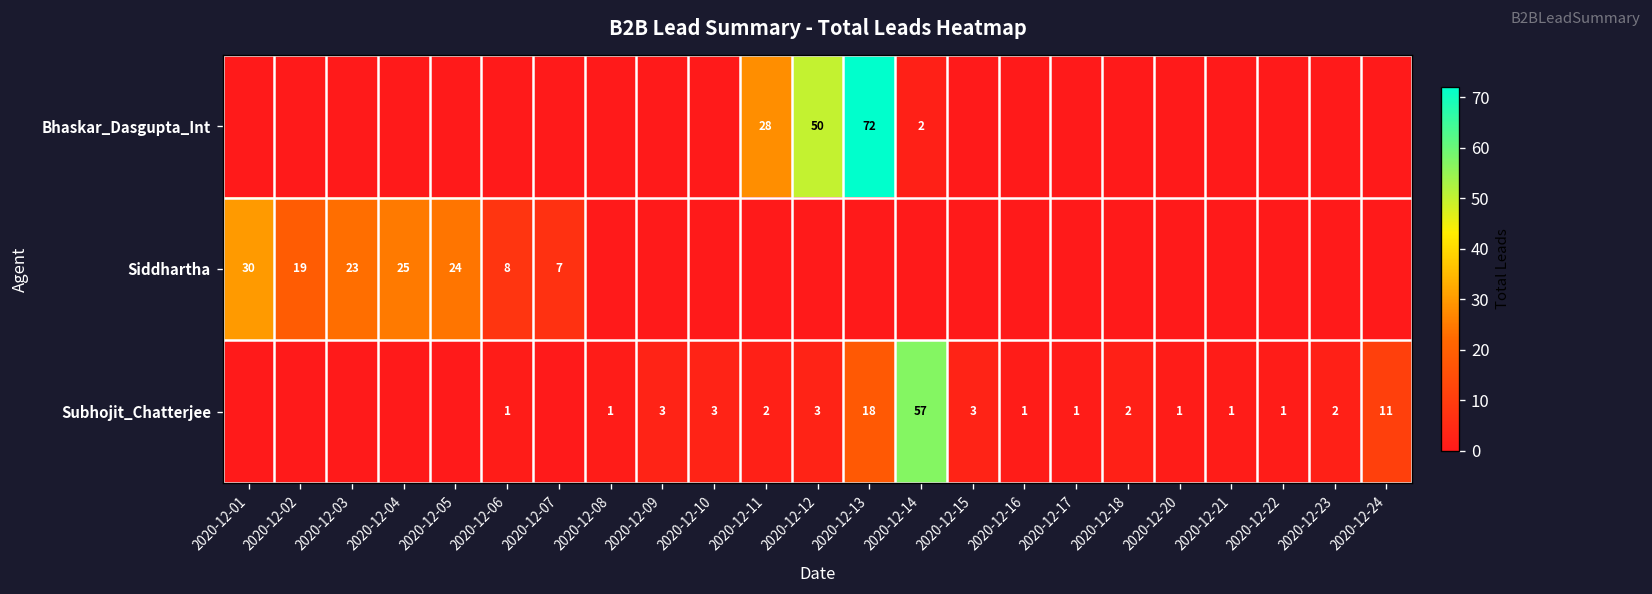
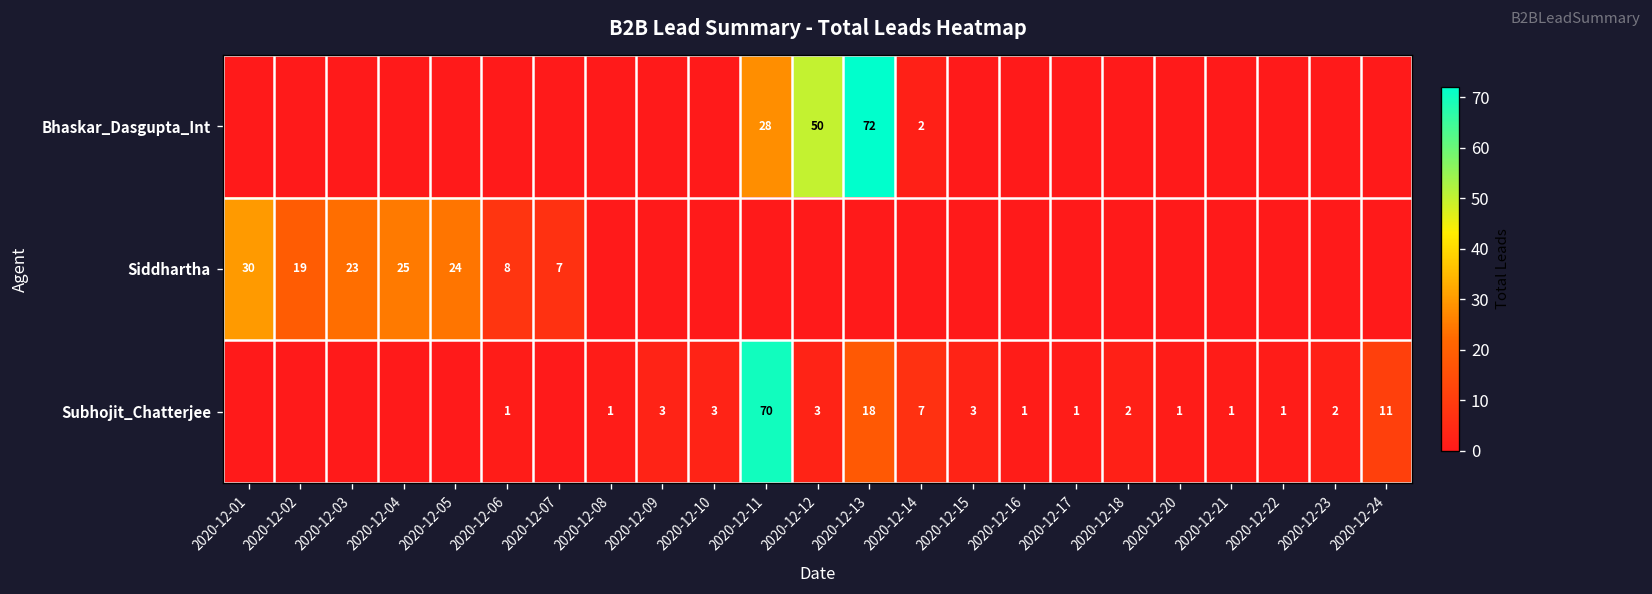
  {
    "Bhaskar_Dasgupta_Int": {
      "2020-12-11": 28,
      "2020-12-12": 50,
      "2020-12-13": 72,
      "2020-12-14": 2
    },
    "Siddhartha": {
      "2020-12-01": 30,
      "2020-12-02": 19,
      "2020-12-03": 23,
      "2020-12-04": 25,
      "2020-12-05": 24,
      "2020-12-06": 8,
      "2020-12-07": 7
    },
    "Subhojit_Chatterjee": {
      "2020-12-06": 1,
      "2020-12-08": 1,
      "2020-12-09": 3,
      "2020-12-10": 3,
-     "2020-12-11": 2,
+     "2020-12-11": 70,
      "2020-12-12": 3,
      "2020-12-13": 18,
-     "2020-12-14": 57,
+     "2020-12-14": 7,
      "2020-12-15": 3,
      "2020-12-16": 1,
      "2020-12-17": 1,
      "2020-12-18": 2,
      "2020-12-20": 1,
      "2020-12-21": 1,
      "2020-12-22": 1,
      "2020-12-23": 2,
      "2020-12-24": 11
    }
  }
